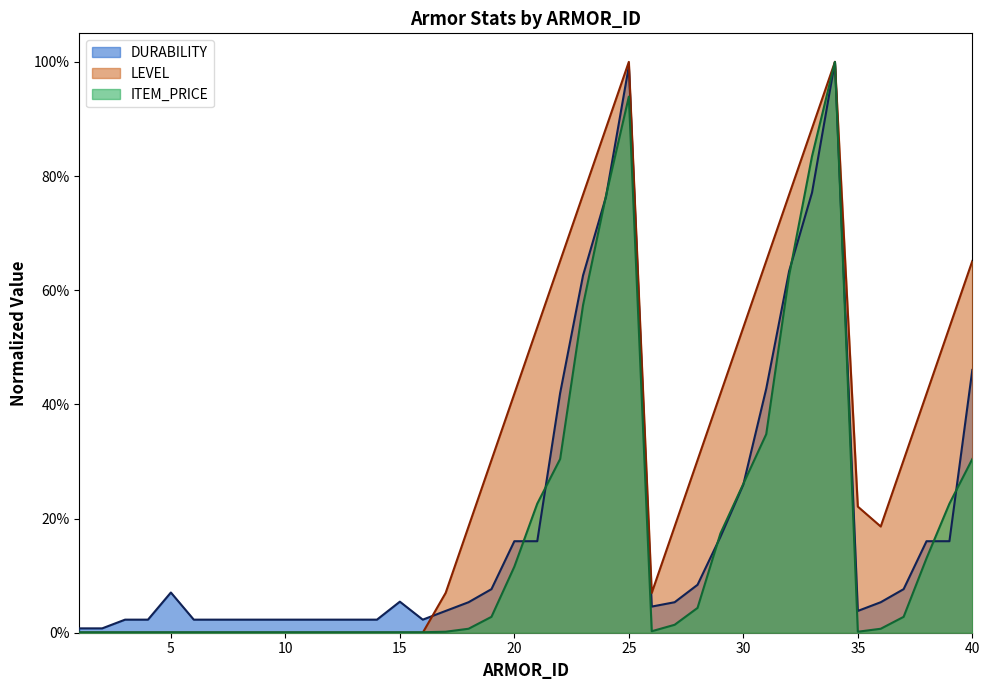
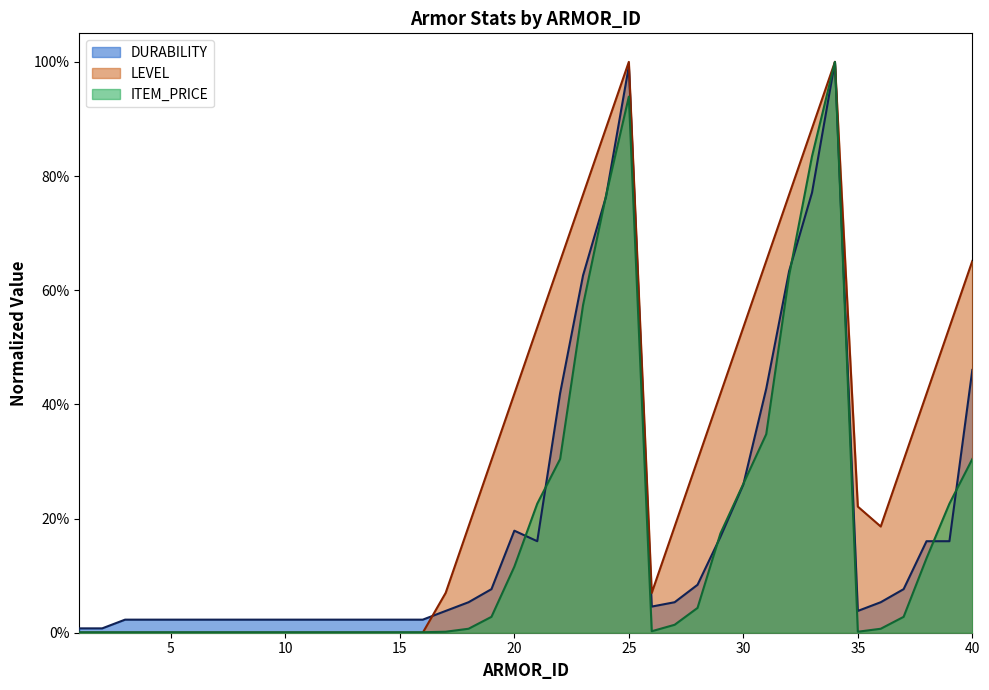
  {
    "DURABILITY": {
-     "5": "7%",
+     "5": "2%",
      "10": "2%",
-     "15": "5%",
-     "20": "16%",
+     "15": "2%",
+     "20": "18%",
      "25": "99%",
      "35": "4%",
      "40": "46%"
    },
    "LEVEL": {
      "20": "42%",
      "25": "100%",
      "30": "53%",
      "35": "22%",
      "40": "65%"
    },
    "ITEM_PRICE": {
      "20": "12%",
      "25": "94%",
      "35": "0%",
      "40": "30%"
    }
  }
